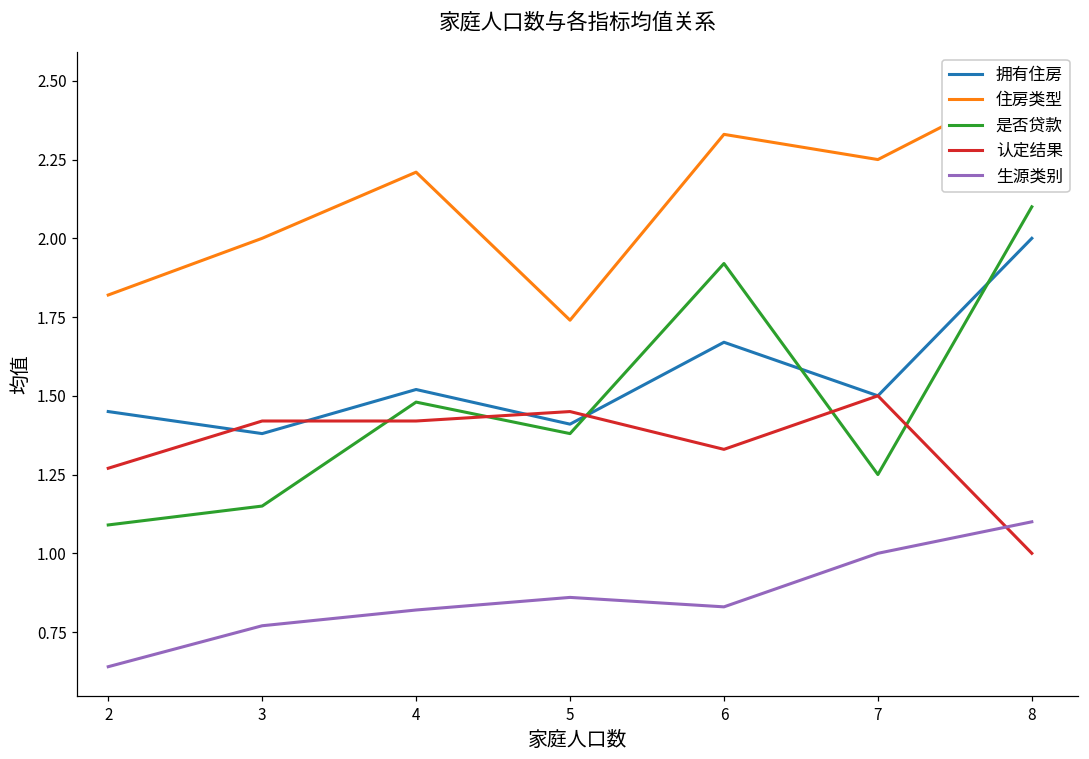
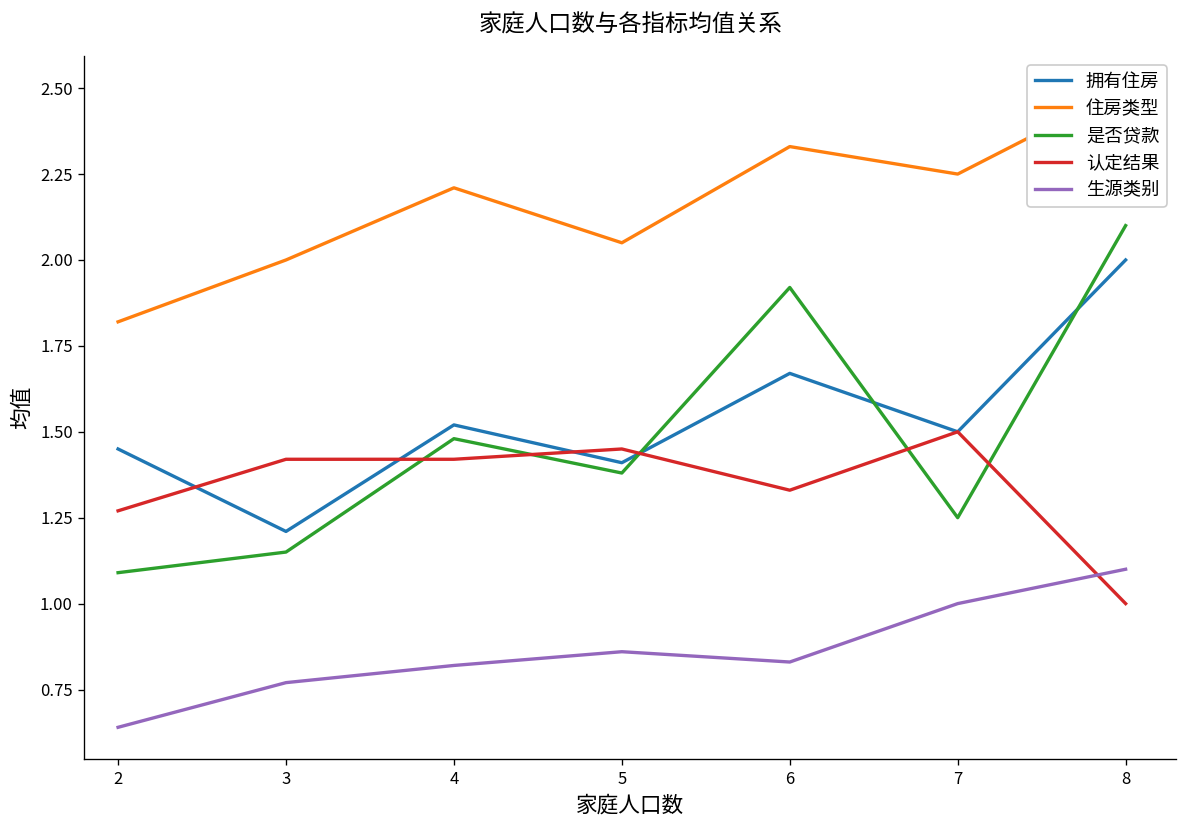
  {
    "拥有住房": {
      "2": 1.45,
-     "3": 1.38,
+     "3": 1.21,
      "4": 1.52,
      "5": 1.41,
      "6": 1.67,
      "8": 2.00
    },
    "住房类型": {
      "2": 1.82,
      "3": 2.00,
      "4": 2.21,
-     "5": 1.74,
+     "5": 2.05,
      "6": 2.33,
      "7": 2.25
    },
    "是否贷款": {
      "2": 1.09,
      "3": 1.15,
      "4": 1.48,
      "5": 1.38,
      "6": 1.92,
      "7": 1.25,
      "8": 2.10
    },
    "认定结果": {
      "2": 1.27,
      "3": 1.42,
      "4": 1.42,
      "5": 1.45,
      "6": 1.33,
      "8": 1.00
    },
    "生源类别": {
      "2": 0.64,
      "3": 0.77,
      "4": 0.82,
      "5": 0.86,
      "6": 0.83,
      "7": 1.00,
      "8": 1.10
    }
  }
